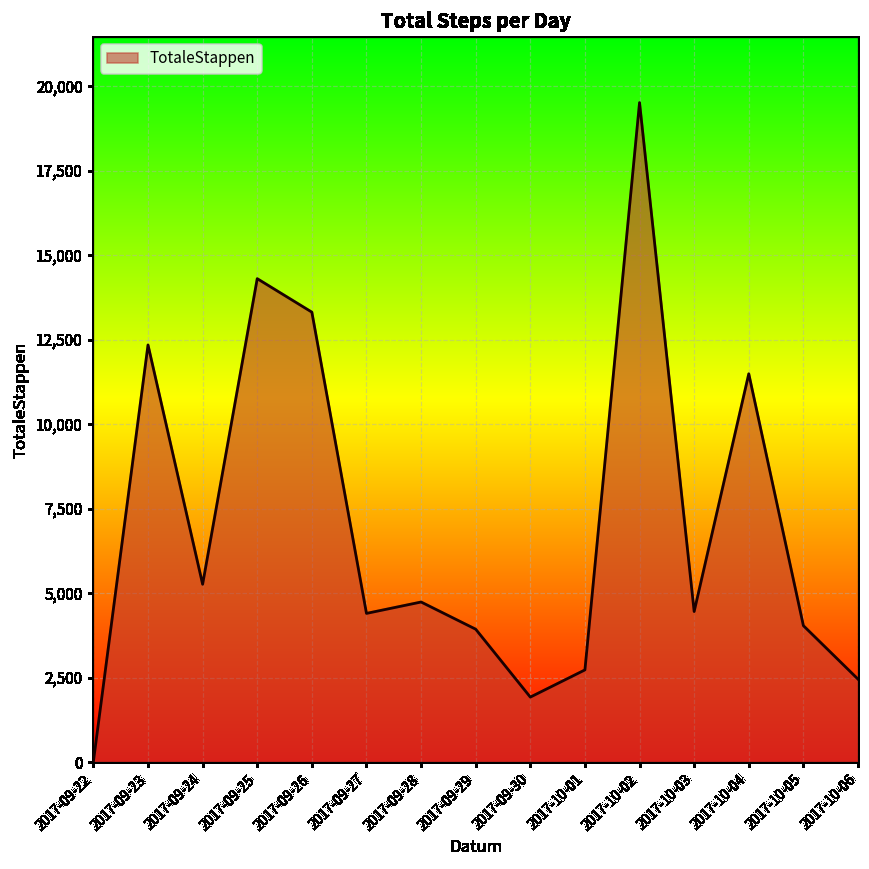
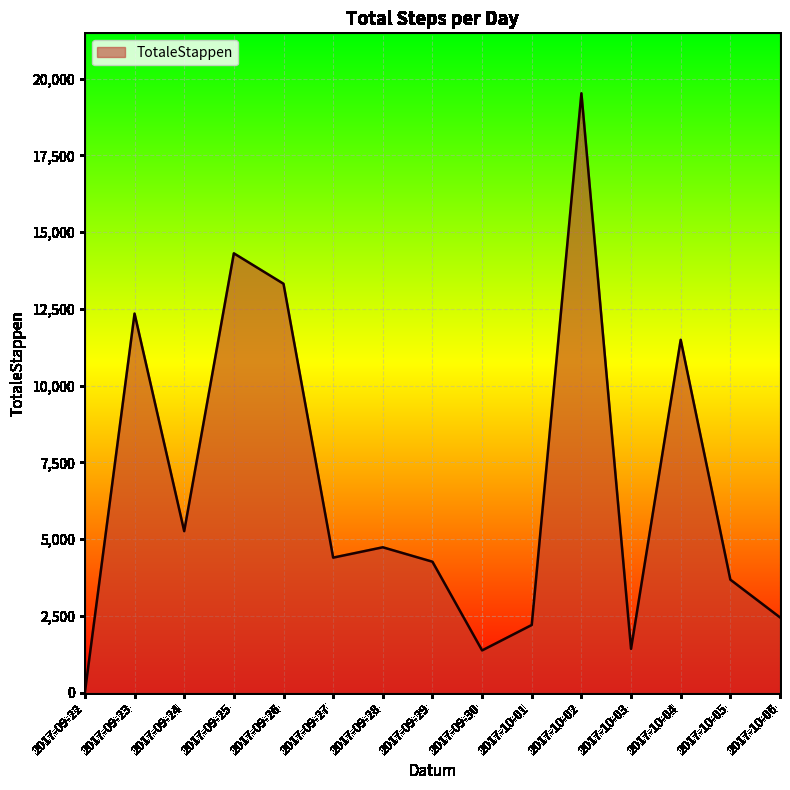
  {
    "2017-09-22": "0",
    "2017-09-23": "12,300",
    "2017-09-24": "5,300",
    "2017-09-25": "14,300",
    "2017-09-26": "13,300",
    "2017-09-27": "4,400",
    "2017-09-28": "4,700",
-   "2017-09-29": "3,900",
-   "2017-09-30": "1,900",
-   "2017-10-01": "2,700",
+   "2017-09-29": "4,300",
+   "2017-09-30": "1,400",
+   "2017-10-01": "2,200",
    "2017-10-02": "19,500",
-   "2017-10-03": "4,500",
+   "2017-10-03": "1,400",
    "2017-10-04": "11,500",
-   "2017-10-05": "4,000",
+   "2017-10-05": "3,700",
    "2017-10-06": "2,500"
  }
